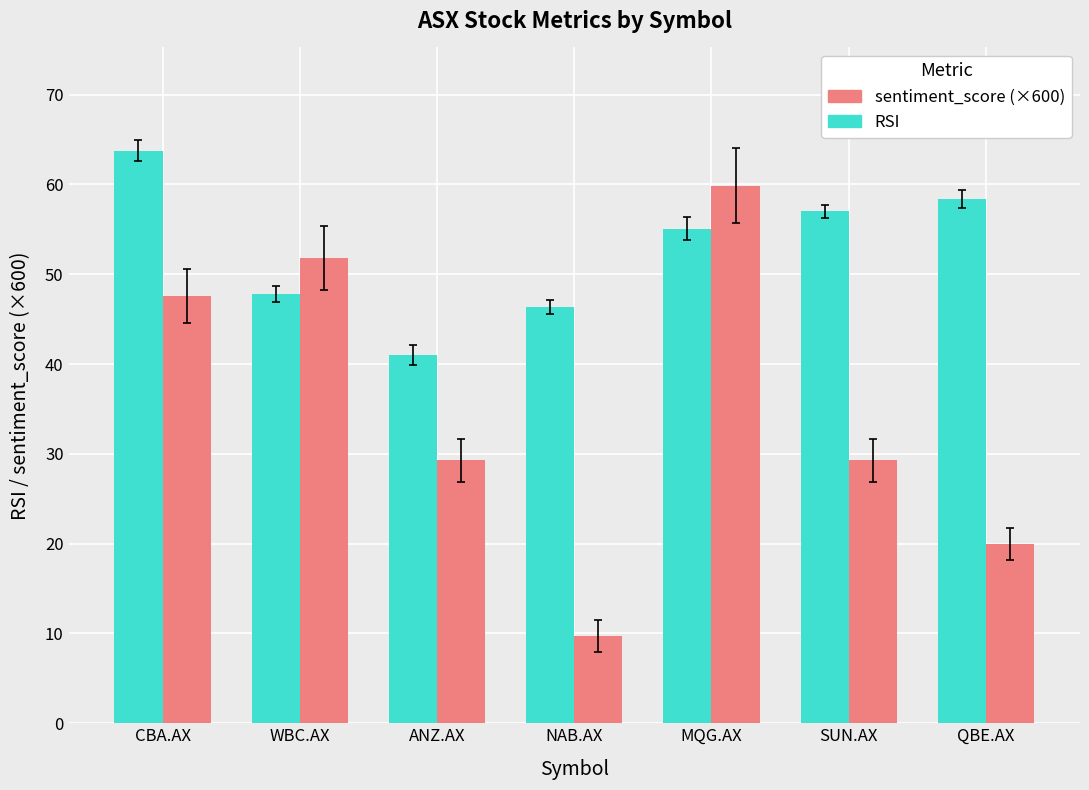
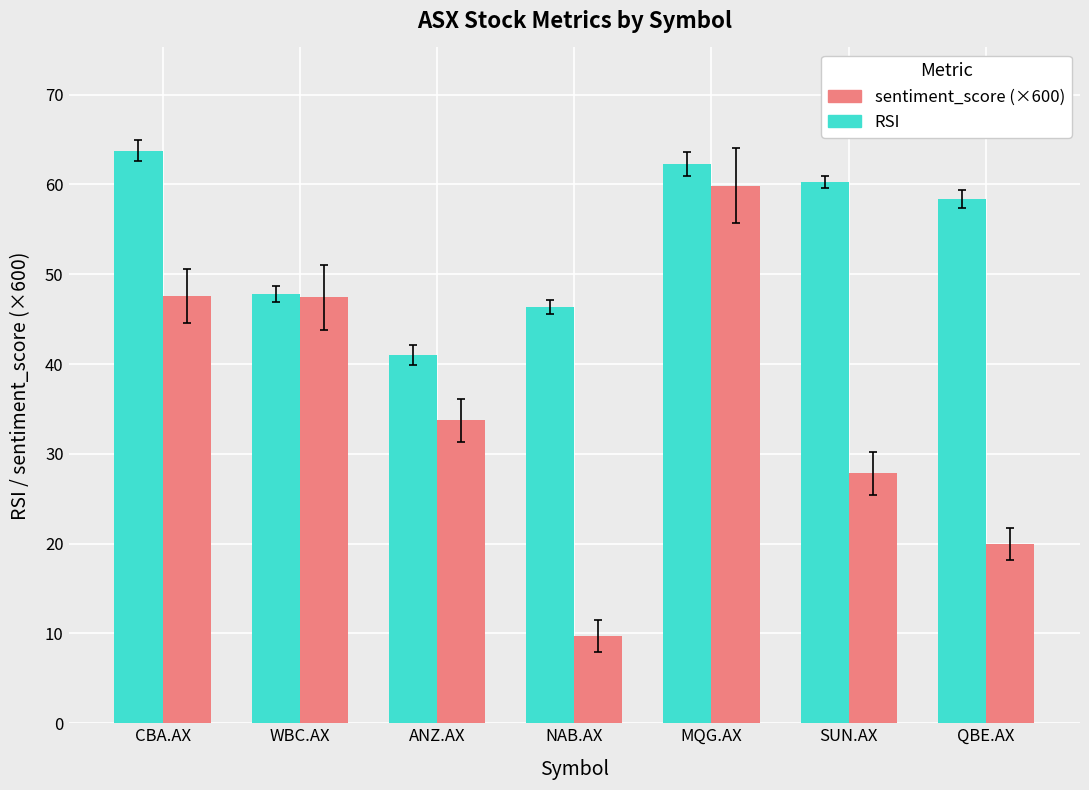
  {
    "RSI": {
      "CBA.AX": 64,
      "WBC.AX": 48,
      "ANZ.AX": 41,
      "NAB.AX": 46,
-     "MQG.AX": 55,
-     "SUN.AX": 57,
+     "MQG.AX": 62,
+     "SUN.AX": 60,
      "QBE.AX": 58
    },
    "sentiment_score (×600)": {
      "CBA.AX": 48,
-     "WBC.AX": 52,
-     "ANZ.AX": 29,
+     "WBC.AX": 47,
+     "ANZ.AX": 34,
      "NAB.AX": 10,
      "MQG.AX": 60,
-     "SUN.AX": 29,
+     "SUN.AX": 28,
      "QBE.AX": 20
    }
  }
